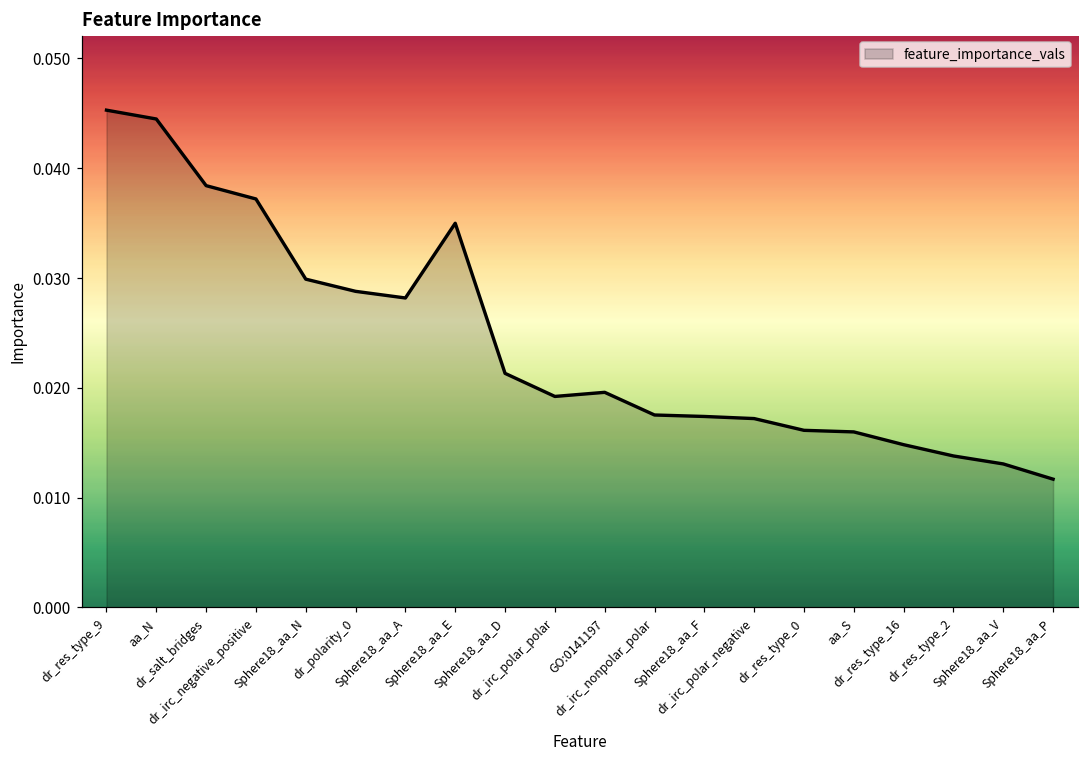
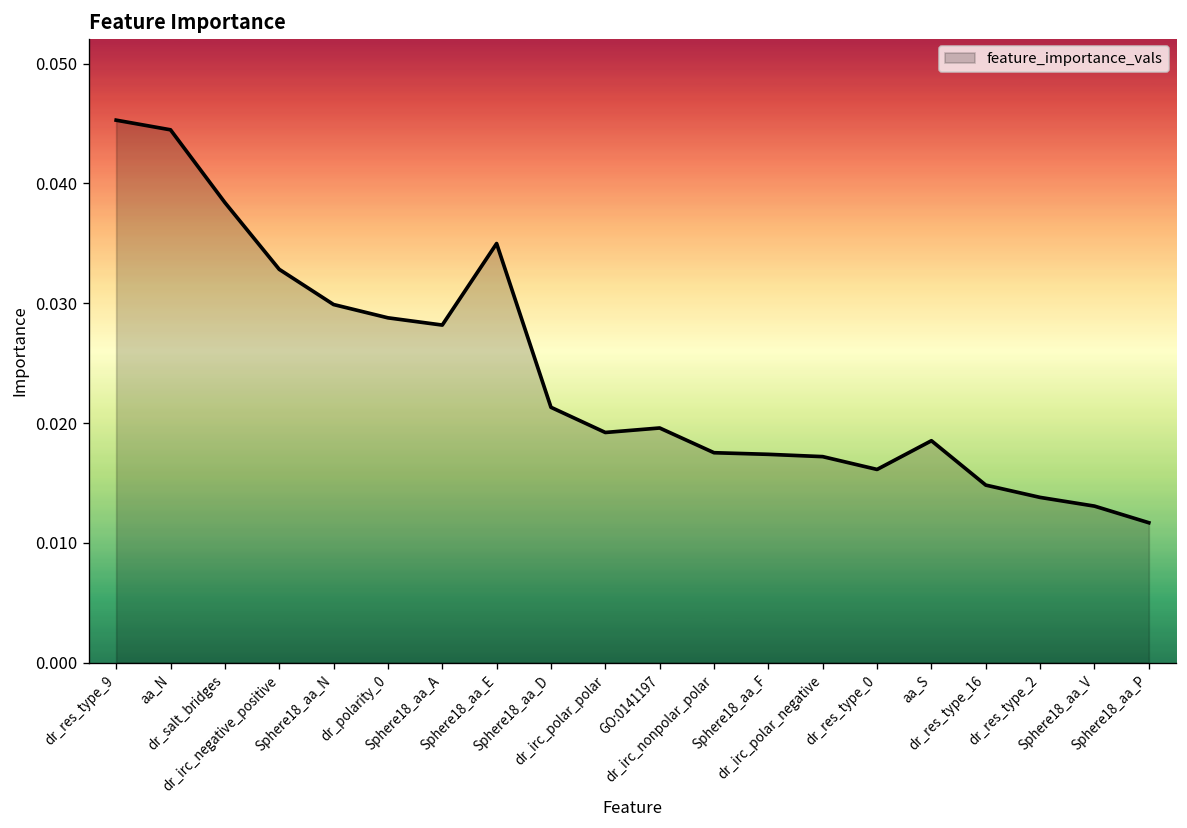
  {
    "dr_res_type_9": 0.045,
    "aa_N": 0.044,
    "dr_salt_bridges": 0.038,
-   "dr_irc_negative_positive": 0.037,
+   "dr_irc_negative_positive": 0.033,
    "Sphere18_aa_N": 0.030,
    "dr_polarity_0": 0.029,
    "Sphere18_aa_A": 0.028,
    "Sphere18_aa_E": 0.035,
    "Sphere18_aa_D": 0.021,
    "dr_irc_polar_polar": 0.019,
    "GO:0141197": 0.020,
    "dr_irc_nonpolar_polar": 0.018,
    "Sphere18_aa_F": 0.017,
    "dr_irc_polar_negative": 0.017,
    "dr_res_type_0": 0.016,
-   "aa_S": 0.016,
+   "aa_S": 0.019,
    "dr_res_type_16": 0.015,
    "dr_res_type_2": 0.014,
    "Sphere18_aa_V": 0.013,
    "Sphere18_aa_P": 0.012
  }
